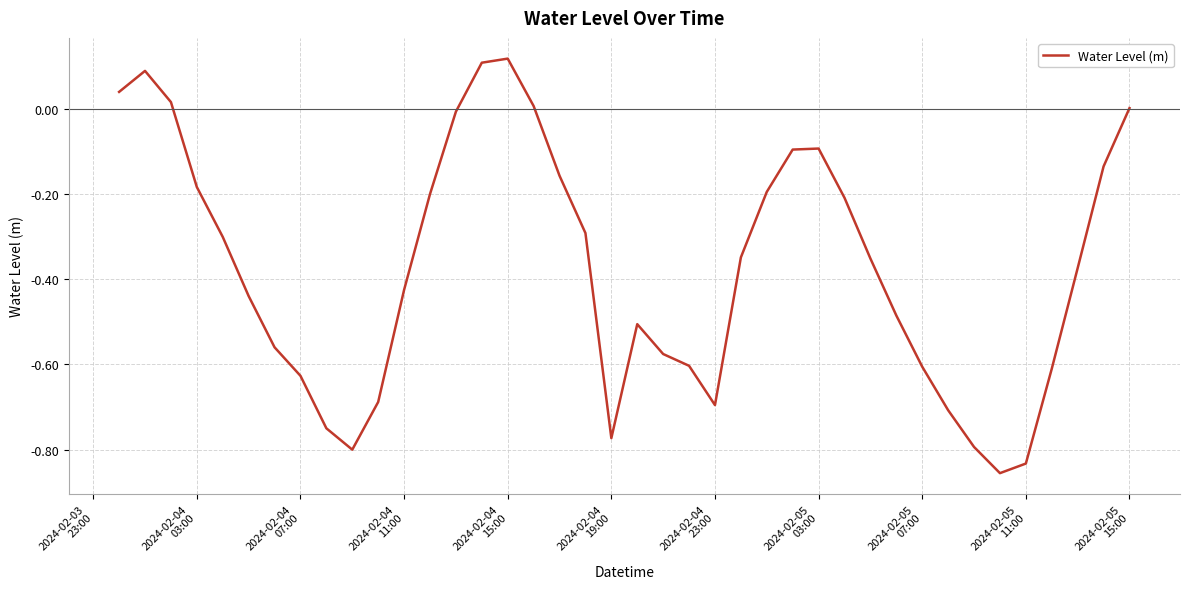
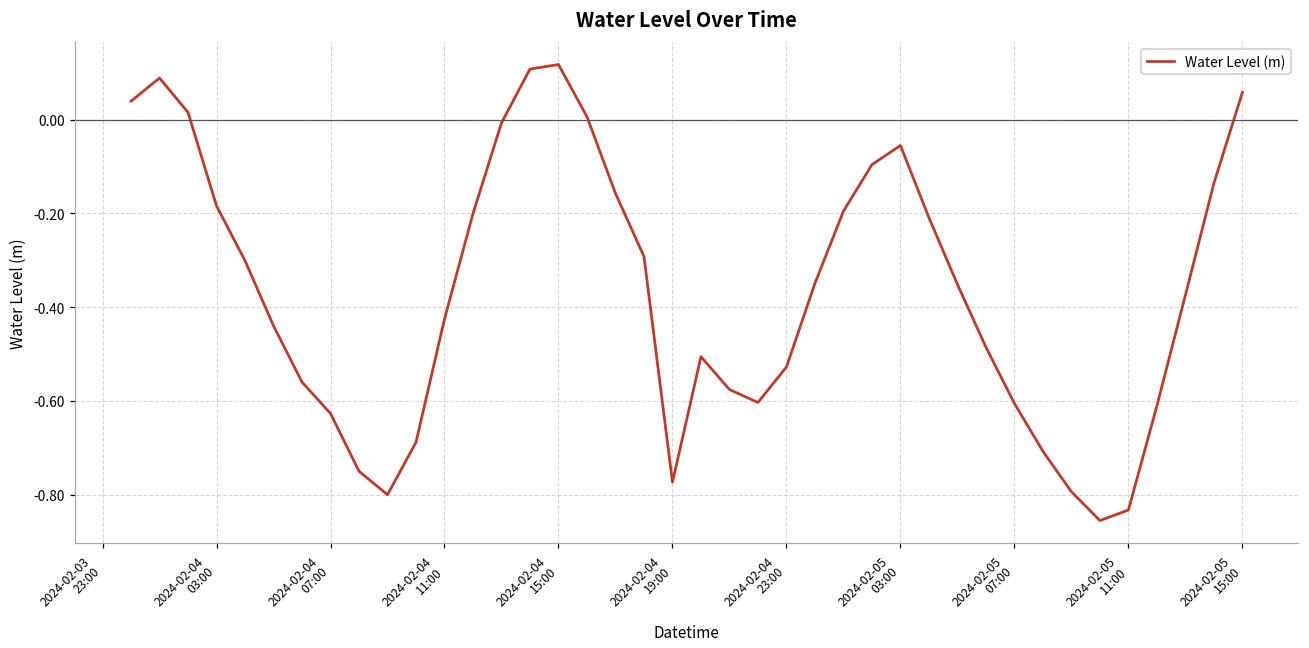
  {
    "2024-02-04 03:00": -0.18,
    "2024-02-04 07:00": -0.63,
    "2024-02-04 11:00": -0.43,
    "2024-02-04 15:00": 0.12,
    "2024-02-04 19:00": -0.77,
-   "2024-02-04 23:00": -0.70,
-   "2024-02-05 03:00": -0.09,
+   "2024-02-04 23:00": -0.53,
+   "2024-02-05 03:00": -0.06,
    "2024-02-05 07:00": -0.61,
    "2024-02-05 11:00": -0.83,
-   "2024-02-05 15:00": 0.00
+   "2024-02-05 15:00": 0.06
  }
